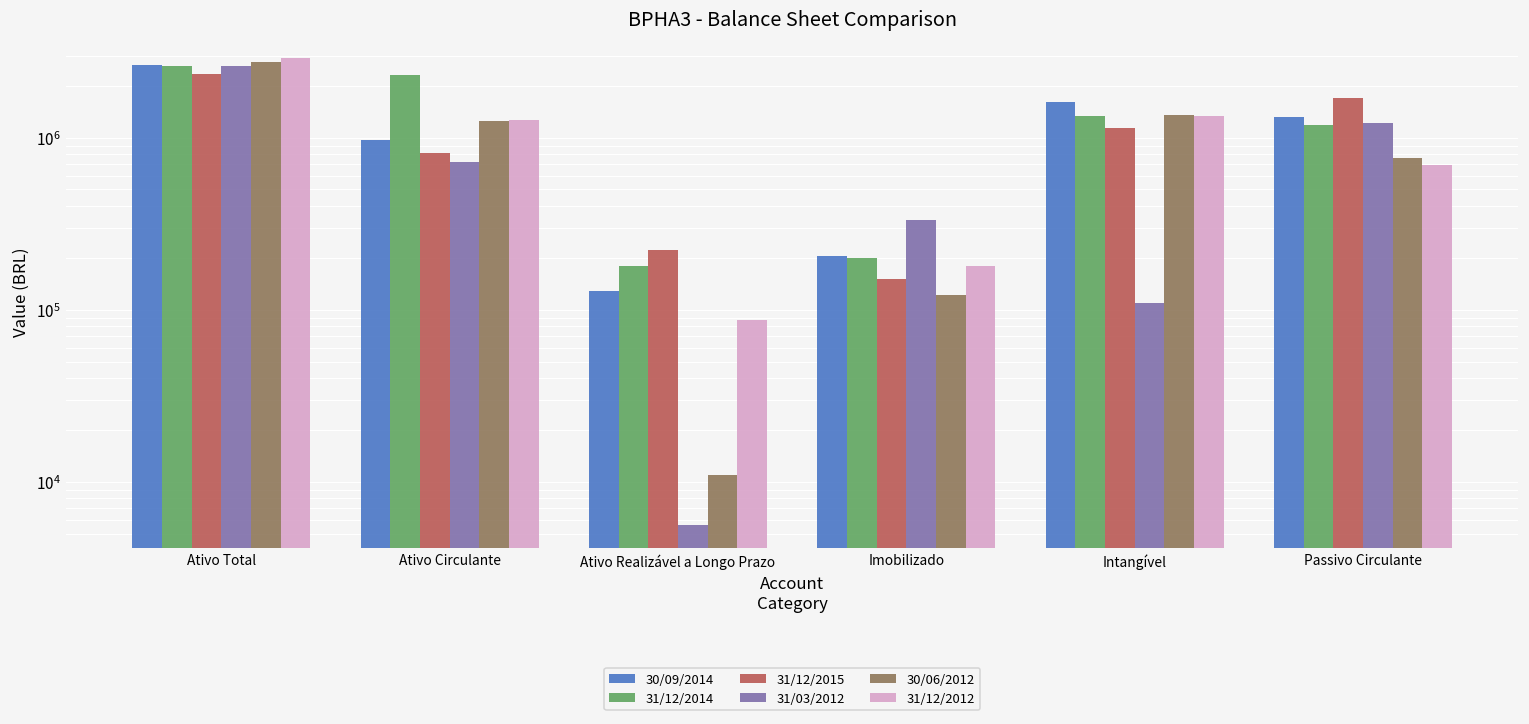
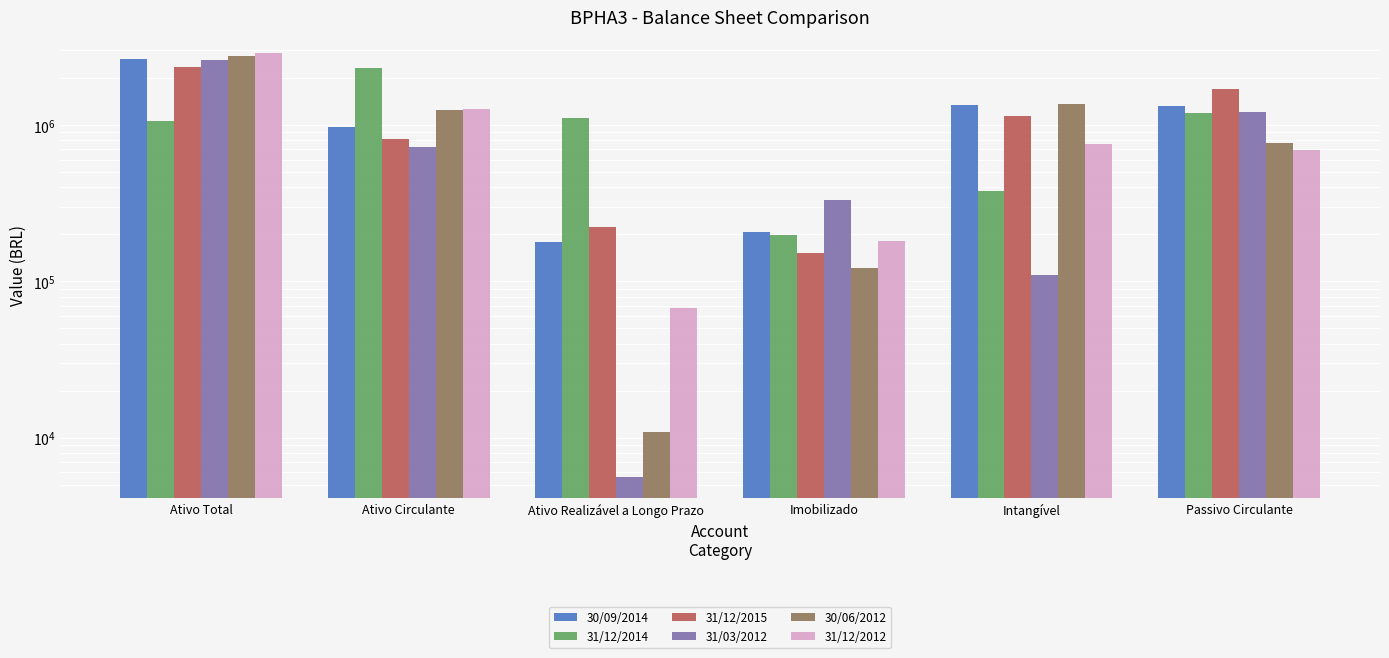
  {
    "30/09/2014": {
      "Ativo Total": 2700000,
      "Ativo Circulante": 1000000,
-     "Ativo Realizável a Longo Prazo": 130000,
+     "Ativo Realizável a Longo Prazo": 180000,
      "Imobilizado": 210000,
-     "Intangível": 1600000,
+     "Intangível": 1300000,
      "Passivo Circulante": 1300000
    },
    "31/12/2014": {
-     "Ativo Total": 2600000,
+     "Ativo Total": 1100000,
      "Ativo Circulante": 2300000,
-     "Ativo Realizável a Longo Prazo": 180000,
+     "Ativo Realizável a Longo Prazo": 1100000,
      "Imobilizado": 200000,
-     "Intangível": 1300000,
+     "Intangível": 380000,
      "Passivo Circulante": 1200000
    },
    "31/03/2012": {
      "Ativo Total": 2600000,
      "Ativo Circulante": 700000,
      "Ativo Realizável a Longo Prazo": 5600,
      "Imobilizado": 330000,
      "Intangível": 110000,
      "Passivo Circulante": 1200000
    },
    "31/12/2012": {
      "Ativo Total": 2900000,
      "Ativo Circulante": 1300000,
-     "Ativo Realizável a Longo Prazo": 90000,
+     "Ativo Realizável a Longo Prazo": 70000,
      "Imobilizado": 180000,
-     "Intangível": 1300000,
+     "Intangível": 800000,
      "Passivo Circulante": 700000
    }
  }
